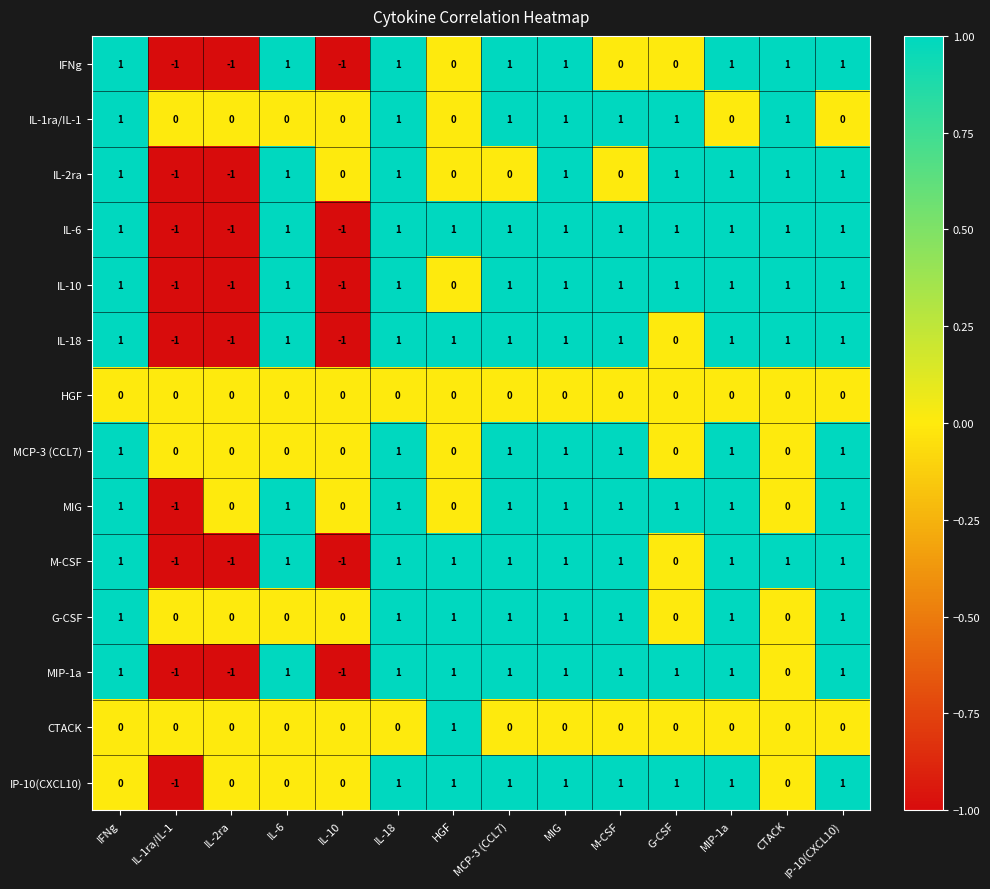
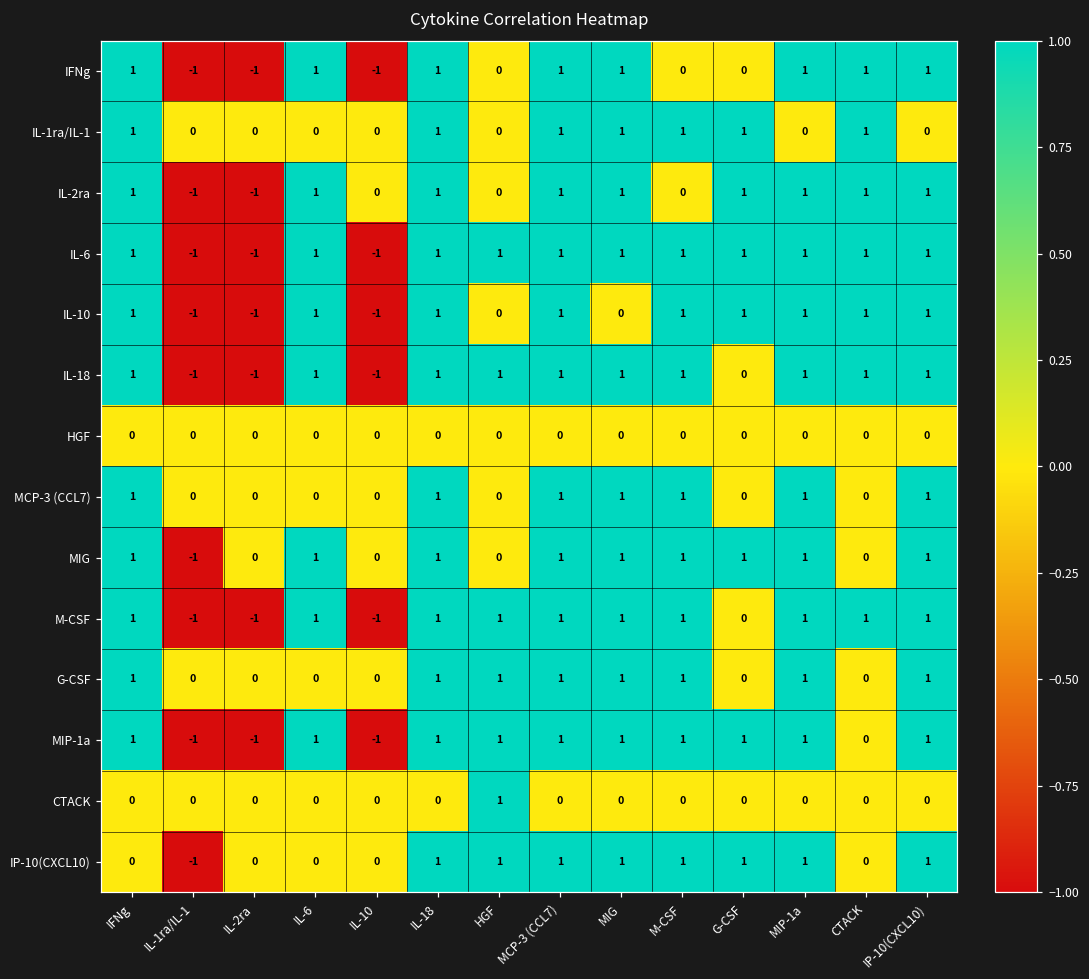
  {
    "IFNg": {
      "IFNg": 1,
      "IL-1ra/IL-1": -1,
      "IL-2ra": -1,
      "IL-6": 1,
      "IL-10": -1,
      "IL-18": 1,
      "HGF": 0,
      "MCP-3 (CCL7)": 1,
      "MIG": 1,
      "M-CSF": 0,
      "G-CSF": 0,
      "MIP-1a": 1,
      "CTACK": 1,
      "IP-10(CXCL10)": 1
    },
    "IL-1ra/IL-1": {
      "IFNg": 1,
      "IL-1ra/IL-1": 0,
      "IL-2ra": 0,
      "IL-6": 0,
      "IL-10": 0,
      "IL-18": 1,
      "HGF": 0,
      "MCP-3 (CCL7)": 1,
      "MIG": 1,
      "M-CSF": 1,
      "G-CSF": 1,
      "MIP-1a": 0,
      "CTACK": 1,
      "IP-10(CXCL10)": 0
    },
    "IL-2ra": {
      "IFNg": 1,
      "IL-1ra/IL-1": -1,
      "IL-2ra": -1,
      "IL-6": 1,
      "IL-10": 0,
      "IL-18": 1,
      "HGF": 0,
-     "MCP-3 (CCL7)": 0,
+     "MCP-3 (CCL7)": 1,
      "MIG": 1,
      "M-CSF": 0,
      "G-CSF": 1,
      "MIP-1a": 1,
      "CTACK": 1,
      "IP-10(CXCL10)": 1
    },
    "IL-6": {
      "IFNg": 1,
      "IL-1ra/IL-1": -1,
      "IL-2ra": -1,
      "IL-6": 1,
      "IL-10": -1,
      "IL-18": 1,
      "HGF": 1,
      "MCP-3 (CCL7)": 1,
      "MIG": 1,
      "M-CSF": 1,
      "G-CSF": 1,
      "MIP-1a": 1,
      "CTACK": 1,
      "IP-10(CXCL10)": 1
    },
    "IL-10": {
      "IFNg": 1,
      "IL-1ra/IL-1": -1,
      "IL-2ra": -1,
      "IL-6": 1,
      "IL-10": -1,
      "IL-18": 1,
      "HGF": 0,
      "MCP-3 (CCL7)": 1,
-     "MIG": 1,
+     "MIG": 0,
      "M-CSF": 1,
      "G-CSF": 1,
      "MIP-1a": 1,
      "CTACK": 1,
      "IP-10(CXCL10)": 1
    },
    "IL-18": {
      "IFNg": 1,
      "IL-1ra/IL-1": -1,
      "IL-2ra": -1,
      "IL-6": 1,
      "IL-10": -1,
      "IL-18": 1,
      "HGF": 1,
      "MCP-3 (CCL7)": 1,
      "MIG": 1,
      "M-CSF": 1,
      "G-CSF": 0,
      "MIP-1a": 1,
      "CTACK": 1,
      "IP-10(CXCL10)": 1
    },
    "HGF": {
      "IFNg": 0,
      "IL-1ra/IL-1": 0,
      "IL-2ra": 0,
      "IL-6": 0,
      "IL-10": 0,
      "IL-18": 0,
      "HGF": 0,
      "MCP-3 (CCL7)": 0,
      "MIG": 0,
      "M-CSF": 0,
      "G-CSF": 0,
      "MIP-1a": 0,
      "CTACK": 0,
      "IP-10(CXCL10)": 0
    },
    "MCP-3 (CCL7)": {
      "IFNg": 1,
      "IL-1ra/IL-1": 0,
      "IL-2ra": 0,
      "IL-6": 0,
      "IL-10": 0,
      "IL-18": 1,
      "HGF": 0,
      "MCP-3 (CCL7)": 1,
      "MIG": 1,
      "M-CSF": 1,
      "G-CSF": 0,
      "MIP-1a": 1,
      "CTACK": 0,
      "IP-10(CXCL10)": 1
    },
    "MIG": {
      "IFNg": 1,
      "IL-1ra/IL-1": -1,
      "IL-2ra": 0,
      "IL-6": 1,
      "IL-10": 0,
      "IL-18": 1,
      "HGF": 0,
      "MCP-3 (CCL7)": 1,
      "MIG": 1,
      "M-CSF": 1,
      "G-CSF": 1,
      "MIP-1a": 1,
      "CTACK": 0,
      "IP-10(CXCL10)": 1
    },
    "M-CSF": {
      "IFNg": 1,
      "IL-1ra/IL-1": -1,
      "IL-2ra": -1,
      "IL-6": 1,
      "IL-10": -1,
      "IL-18": 1,
      "HGF": 1,
      "MCP-3 (CCL7)": 1,
      "MIG": 1,
      "M-CSF": 1,
      "G-CSF": 0,
      "MIP-1a": 1,
      "CTACK": 1,
      "IP-10(CXCL10)": 1
    },
    "G-CSF": {
      "IFNg": 1,
      "IL-1ra/IL-1": 0,
      "IL-2ra": 0,
      "IL-6": 0,
      "IL-10": 0,
      "IL-18": 1,
      "HGF": 1,
      "MCP-3 (CCL7)": 1,
      "MIG": 1,
      "M-CSF": 1,
      "G-CSF": 0,
      "MIP-1a": 1,
      "CTACK": 0,
      "IP-10(CXCL10)": 1
    },
    "MIP-1a": {
      "IFNg": 1,
      "IL-1ra/IL-1": -1,
      "IL-2ra": -1,
      "IL-6": 1,
      "IL-10": -1,
      "IL-18": 1,
      "HGF": 1,
      "MCP-3 (CCL7)": 1,
      "MIG": 1,
      "M-CSF": 1,
      "G-CSF": 1,
      "MIP-1a": 1,
      "CTACK": 0,
      "IP-10(CXCL10)": 1
    },
    "CTACK": {
      "IFNg": 0,
      "IL-1ra/IL-1": 0,
      "IL-2ra": 0,
      "IL-6": 0,
      "IL-10": 0,
      "IL-18": 0,
      "HGF": 1,
      "MCP-3 (CCL7)": 0,
      "MIG": 0,
      "M-CSF": 0,
      "G-CSF": 0,
      "MIP-1a": 0,
      "CTACK": 0,
      "IP-10(CXCL10)": 0
    },
    "IP-10(CXCL10)": {
      "IFNg": 0,
      "IL-1ra/IL-1": -1,
      "IL-2ra": 0,
      "IL-6": 0,
      "IL-10": 0,
      "IL-18": 1,
      "HGF": 1,
      "MCP-3 (CCL7)": 1,
      "MIG": 1,
      "M-CSF": 1,
      "G-CSF": 1,
      "MIP-1a": 1,
      "CTACK": 0,
      "IP-10(CXCL10)": 1
    }
  }
